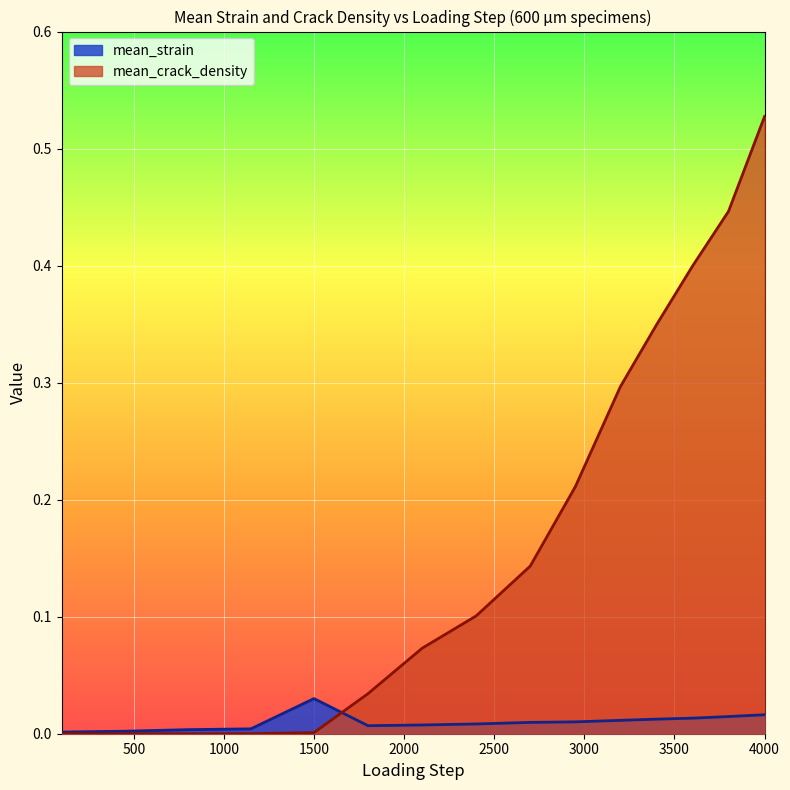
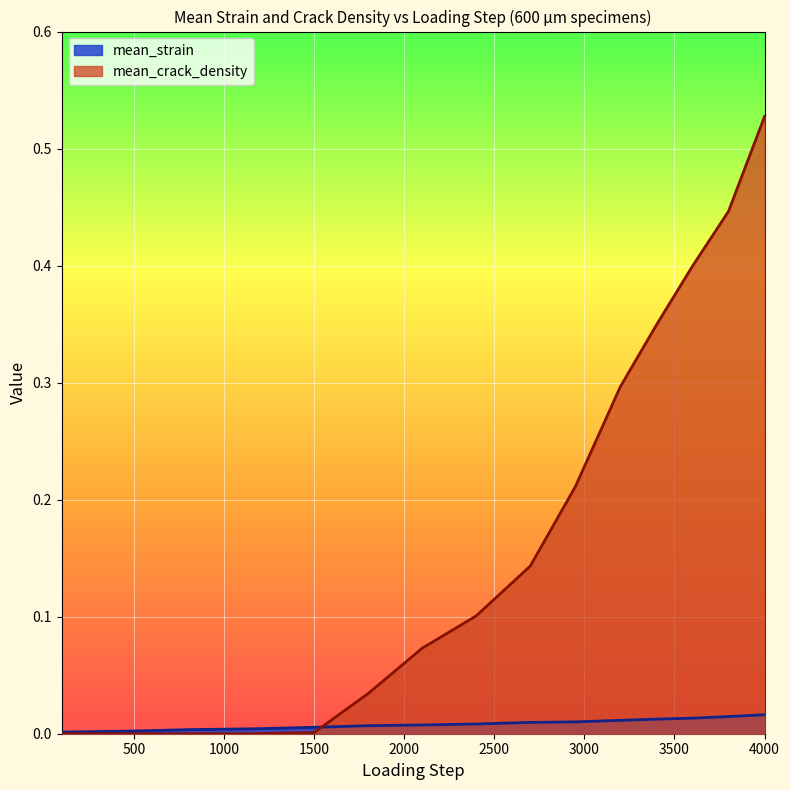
  {
    "mean_strain": {
-     "1500": 0.030,
+     "1500": 0.005,
      "4000": 0.016
    },
    "mean_crack_density": {
      "1500": 0.001,
      "4000": 0.527
    }
  }
